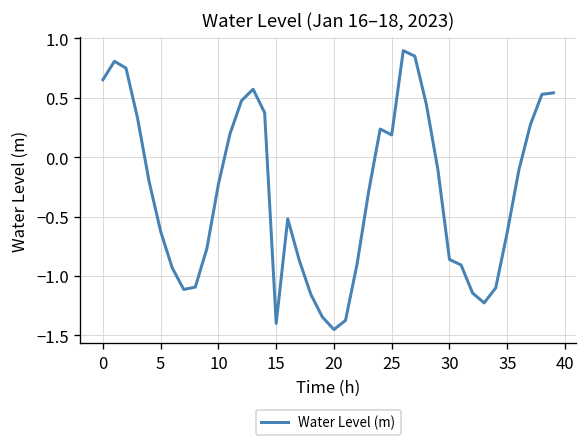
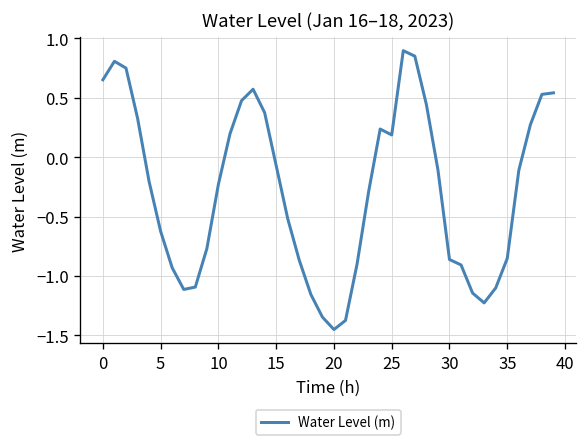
  {
    "0": 0.7,
    "5": -0.6,
    "10": -0.2,
-   "15": -1.4,
+   "15": -0.1,
    "20": -1.5,
    "25": 0.2,
    "30": -0.9,
-   "35": -0.6
+   "35": -0.9
  }
